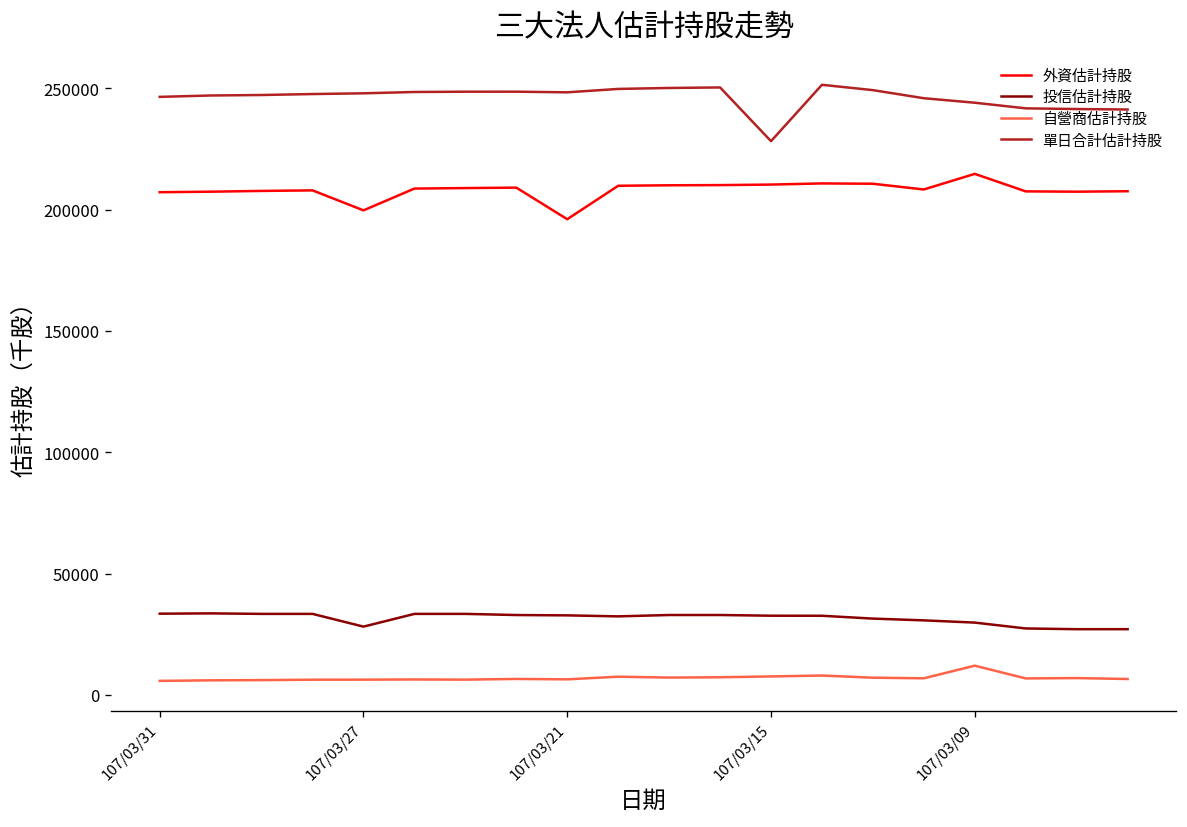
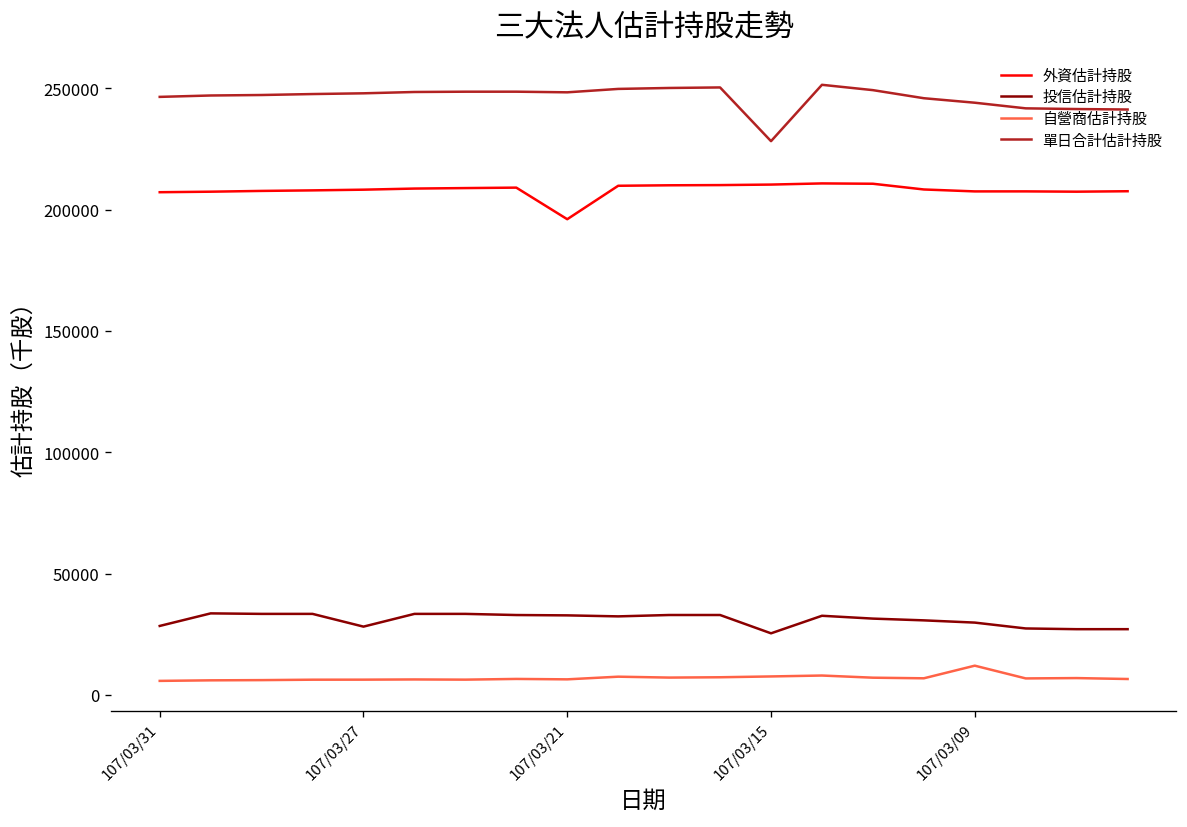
  {
    "外資估計持股": {
      "107/03/31": 207000,
-     "107/03/27": 200000,
+     "107/03/27": 208000,
      "107/03/21": 196000,
      "107/03/15": 210000,
-     "107/03/09": 215000
+     "107/03/09": 208000
    },
    "投信估計持股": {
-     "107/03/31": 33000,
+     "107/03/31": 28000,
      "107/03/27": 28000,
      "107/03/21": 33000,
-     "107/03/15": 33000,
+     "107/03/15": 25000,
      "107/03/09": 30000
    },
    "自營商估計持股": {
      "107/03/31": 6000,
      "107/03/27": 6000,
      "107/03/21": 6000,
      "107/03/15": 8000,
      "107/03/09": 12000
    },
    "單日合計估計持股": {
      "107/03/31": 246000,
      "107/03/27": 248000,
      "107/03/21": 248000,
      "107/03/15": 228000,
      "107/03/09": 244000
    }
  }
